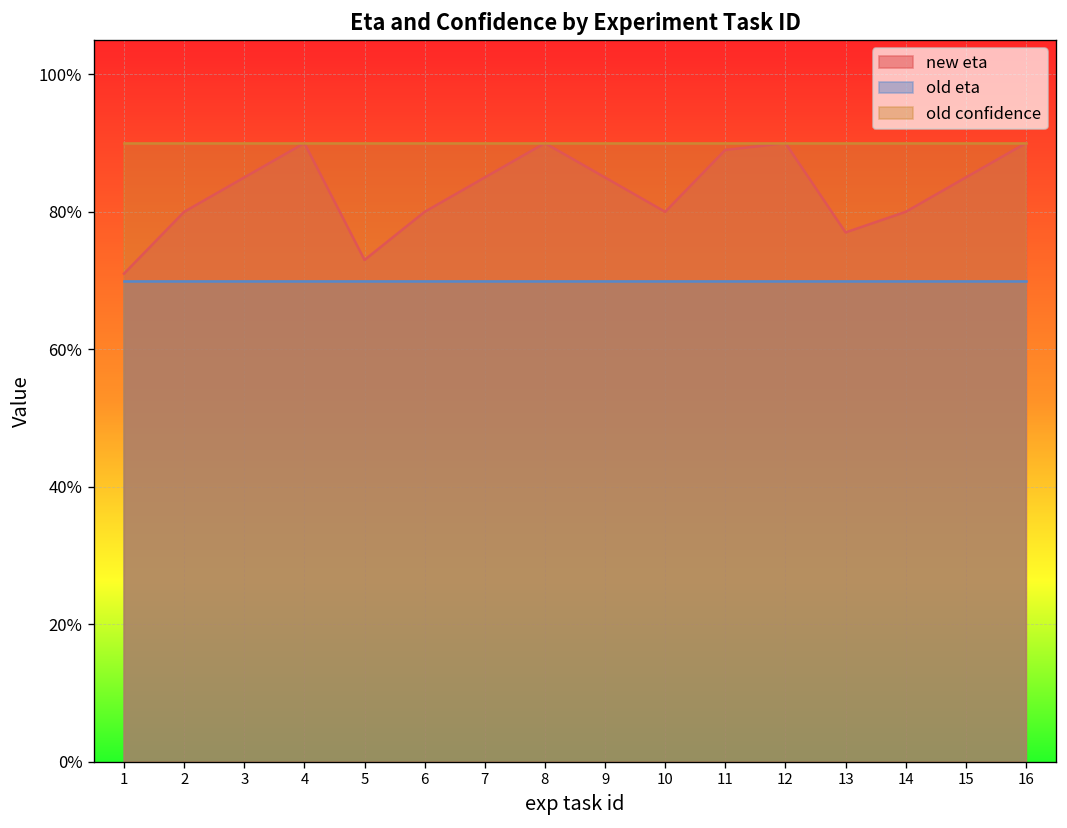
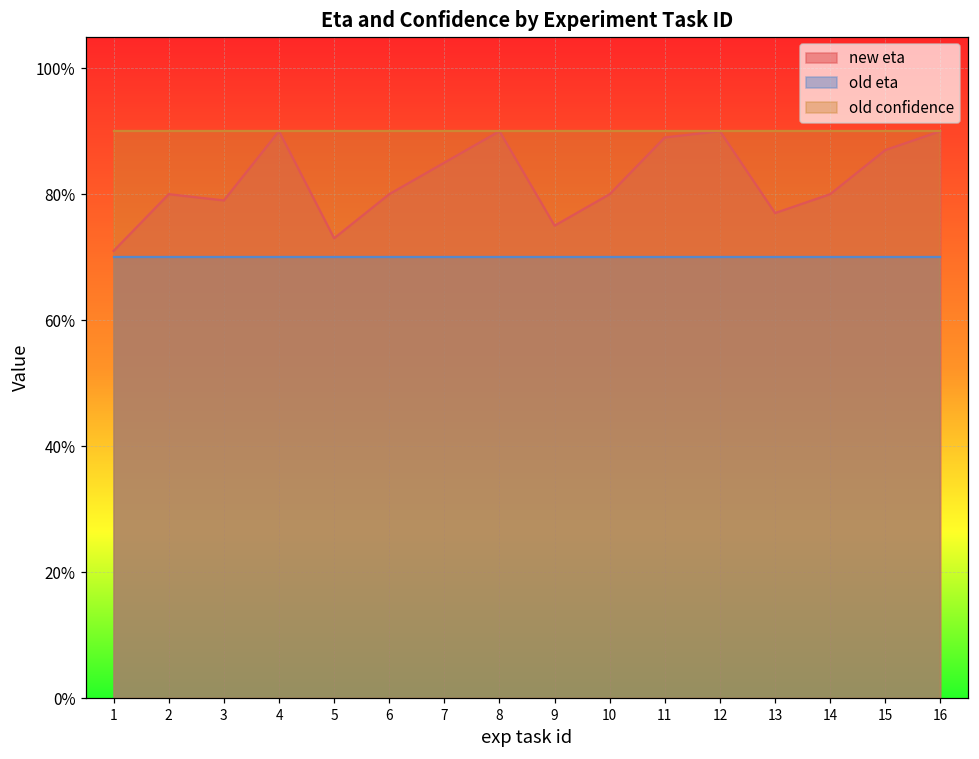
  {
    "new eta": {
      "1": "71%",
      "2": "80%",
-     "3": "85%",
+     "3": "79%",
      "5": "73%",
      "6": "80%",
      "7": "85%",
-     "9": "85%",
+     "9": "75%",
      "10": "80%",
      "11": "89%",
      "13": "77%",
      "14": "80%",
-     "15": "85%"
+     "15": "87%"
    },
    "old eta": {
      "1": "70%",
      "2": "70%",
      "3": "70%",
      "4": "70%",
      "5": "70%",
      "6": "70%",
      "7": "70%",
      "8": "70%",
      "9": "70%",
      "10": "70%",
      "11": "70%",
      "12": "70%",
      "13": "70%",
      "14": "70%",
      "15": "70%",
      "16": "70%"
    },
    "old confidence": {
      "1": "90%",
      "2": "90%",
      "3": "90%",
      "5": "90%",
      "6": "90%",
      "7": "90%",
      "9": "90%",
      "10": "90%",
      "11": "90%",
      "13": "90%",
      "14": "90%",
      "15": "90%"
    }
  }
